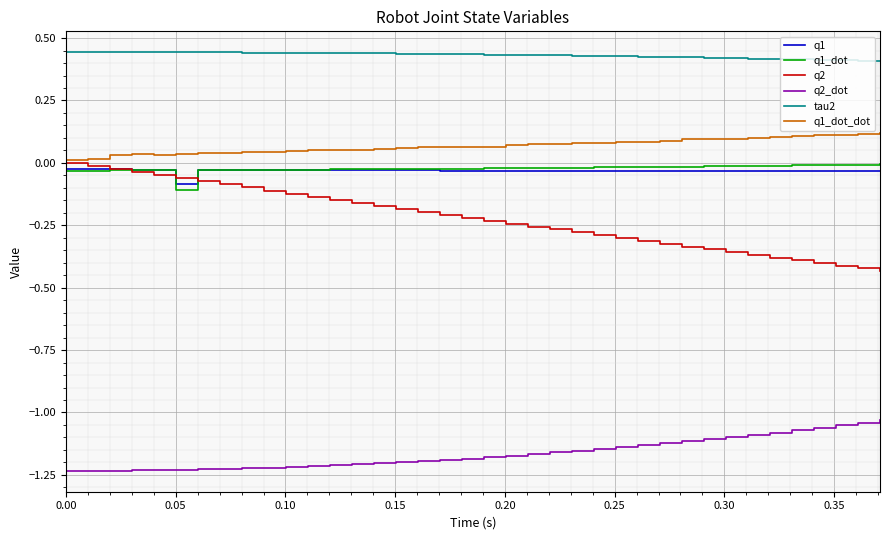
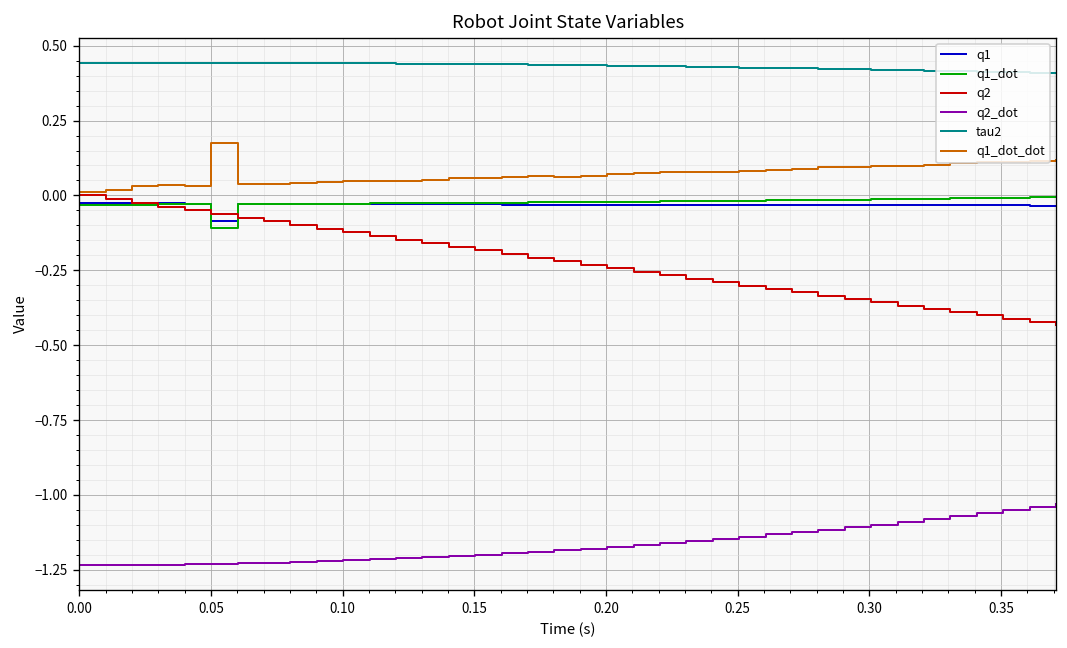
  {
    "q1": {
      "0.05": -0.08
    },
    "q1_dot": {
      "0.05": -0.11
    },
    "q2": {
      "0.05": -0.06
    },
    "q2_dot": {
      "0.00": -1.23,
      "0.05": -1.23
    },
    "tau2": {
      "0.00": 0.44,
      "0.05": 0.44
    },
    "q1_dot_dot": {
-     "0.05": 0.03
+     "0.05": 0.18
    }
  }
